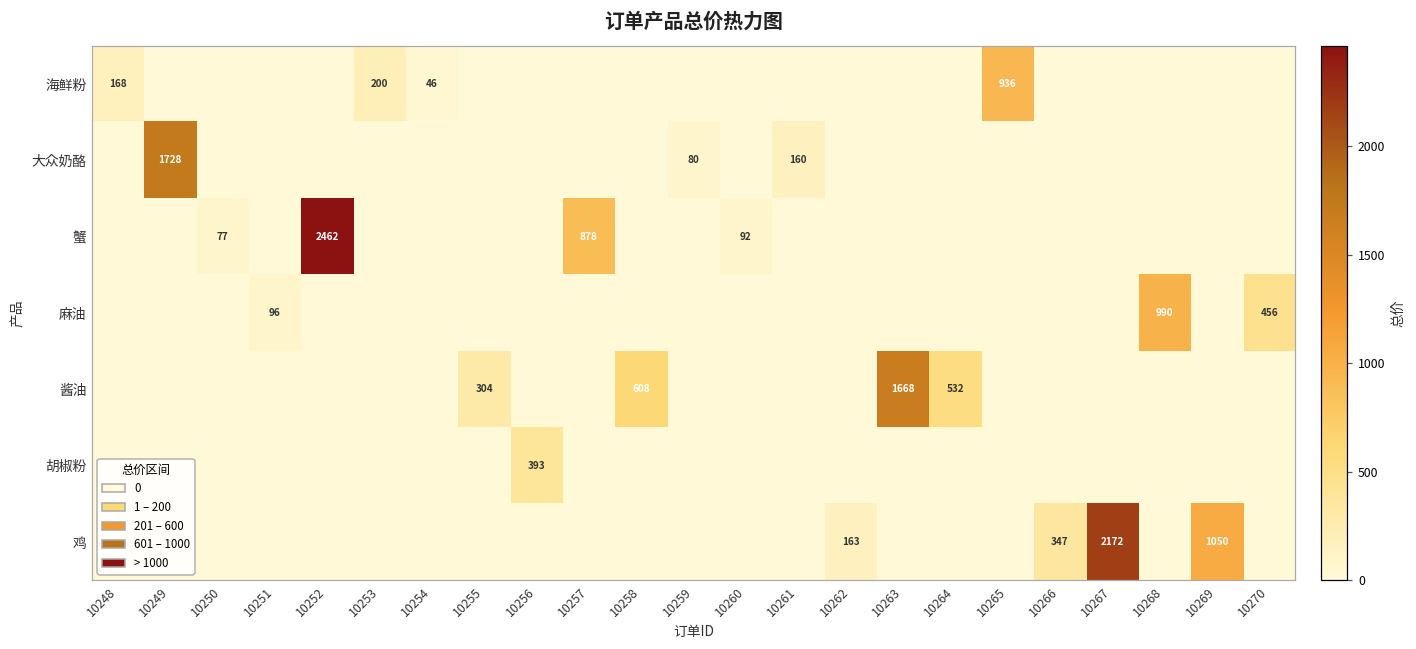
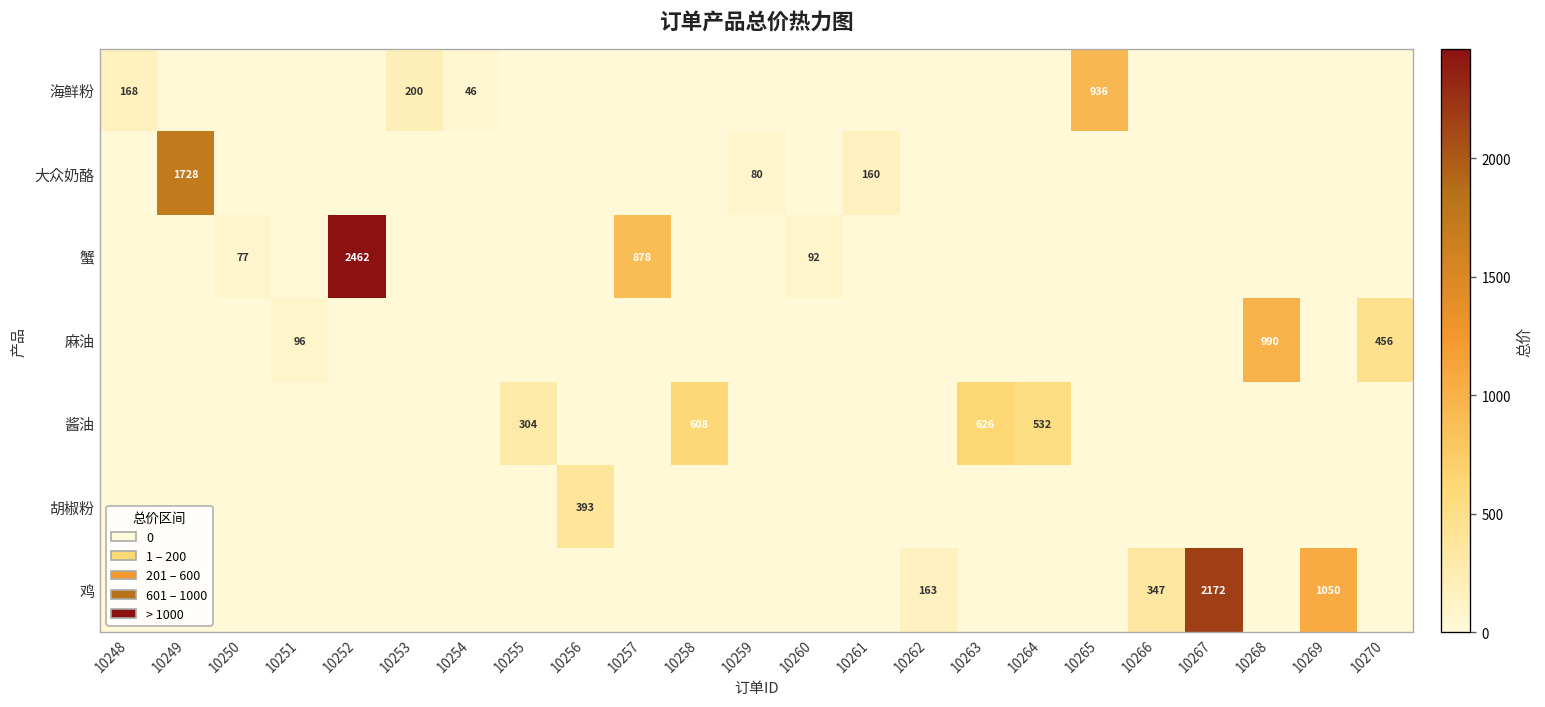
  {
    "海鲜粉": {
      "10248": 168,
      "10253": 200,
      "10254": 46,
      "10265": 936
    },
    "大众奶酪": {
      "10249": 1728,
      "10259": 80,
      "10261": 160
    },
    "蟹": {
      "10250": 77,
      "10252": 2462,
      "10257": 878,
      "10260": 92
    },
    "麻油": {
      "10251": 96,
      "10268": 990,
      "10270": 456
    },
    "酱油": {
      "10255": 304,
      "10258": 608,
-     "10263": 1668,
+     "10263": 626,
      "10264": 532
    },
    "胡椒粉": {
      "10256": 393
    },
    "鸡": {
      "10262": 163,
      "10266": 347,
      "10267": 2172,
      "10269": 1050
    }
  }
